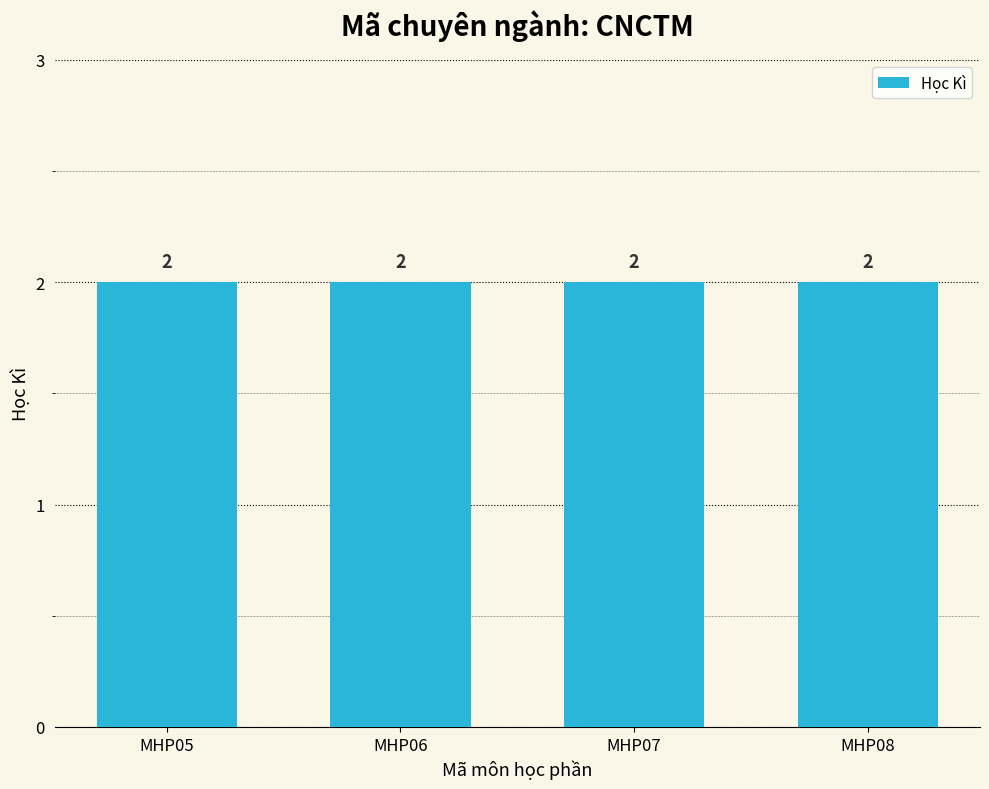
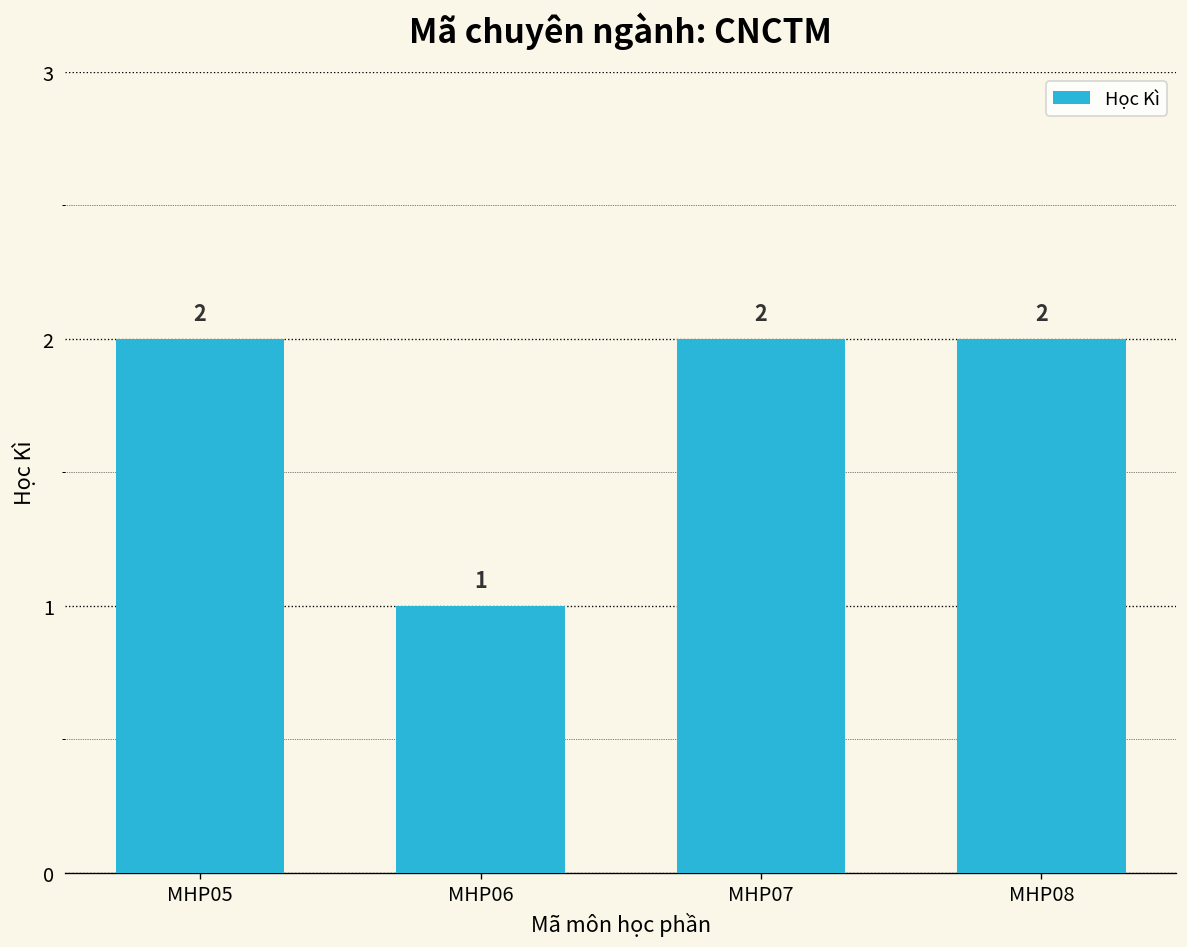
  {
    "MHP05": 2,
-   "MHP06": 2,
+   "MHP06": 1,
    "MHP07": 2,
    "MHP08": 2
  }
